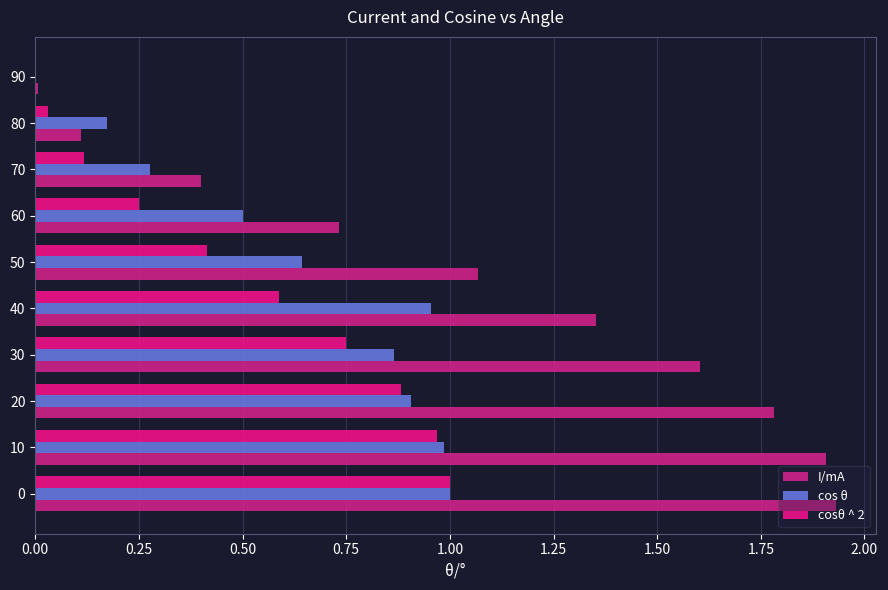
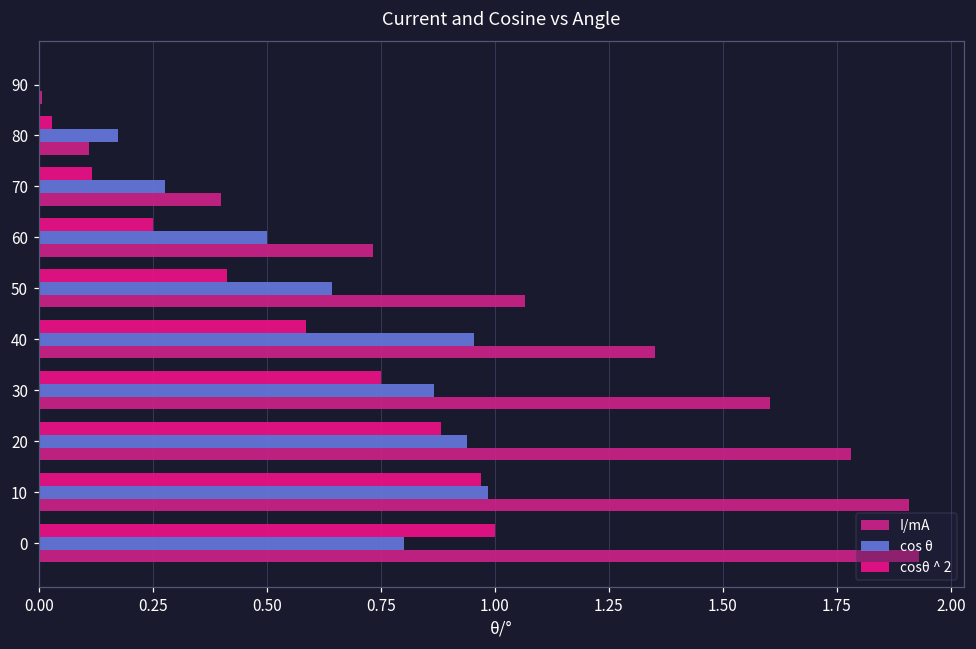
  {
    "cos θ": {
      "90": 0.00,
      "80": 0.17,
      "70": 0.28,
      "60": 0.50,
      "50": 0.64,
      "40": 0.96,
      "30": 0.87,
-     "20": 0.91,
+     "20": 0.94,
      "10": 0.98,
-     "0": 1.0
+     "0": 0.8
    }
  }
